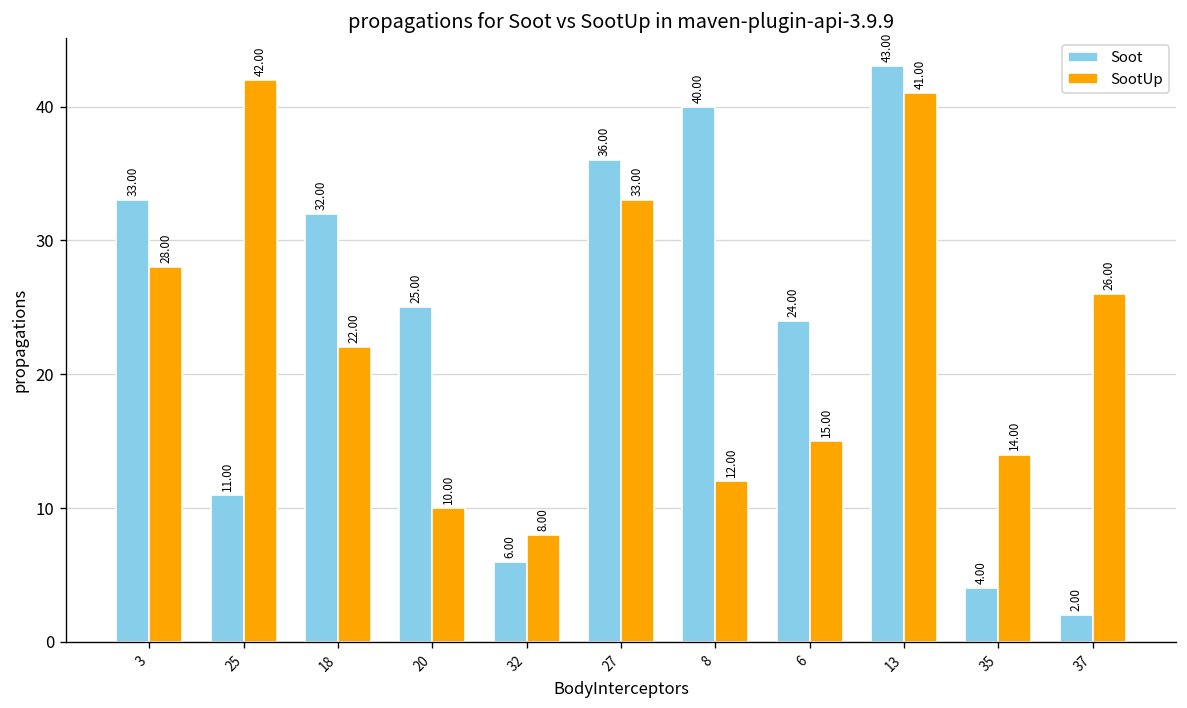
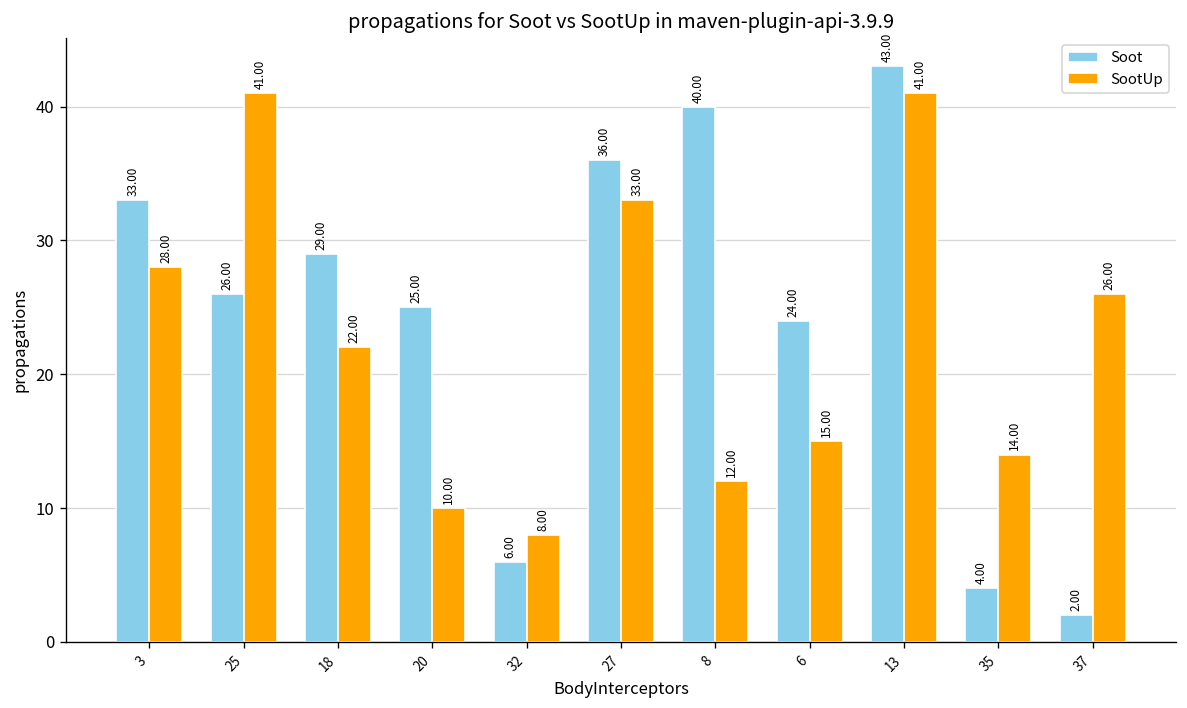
  {
    "Soot": {
      "3": 33.00,
-     "25": 11.00,
-     "18": 32.00,
+     "25": 26.00,
+     "18": 29.00,
      "20": 25.00,
      "32": 6.00,
      "27": 36.00,
      "8": 40.00,
      "6": 24.00,
      "13": 43.00,
      "35": 4.00,
      "37": 2.00
    },
    "SootUp": {
      "3": 28.00,
-     "25": 42.00,
+     "25": 41.00,
      "18": 22.00,
      "20": 10.00,
      "32": 8.00,
      "27": 33.00,
      "8": 12.00,
      "6": 15.00,
      "13": 41.00,
      "35": 14.00,
      "37": 26.00
    }
  }
